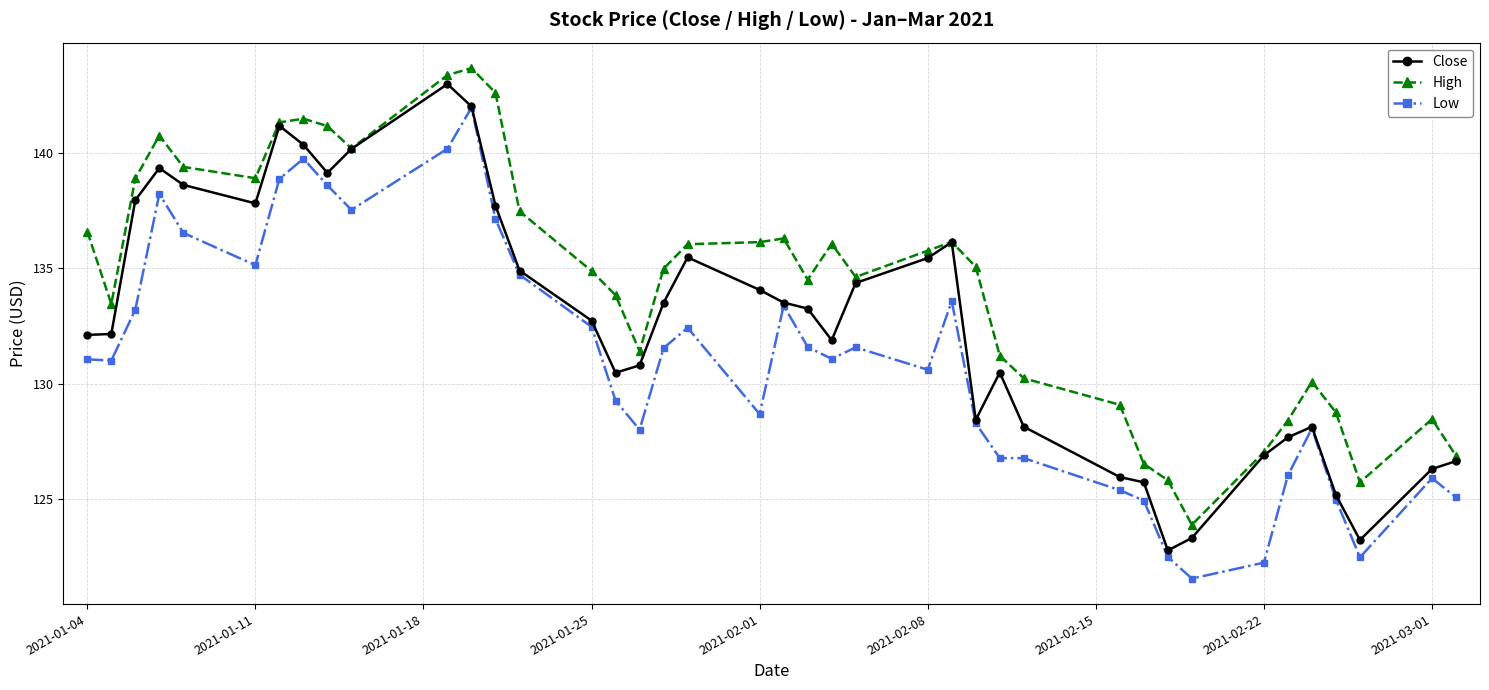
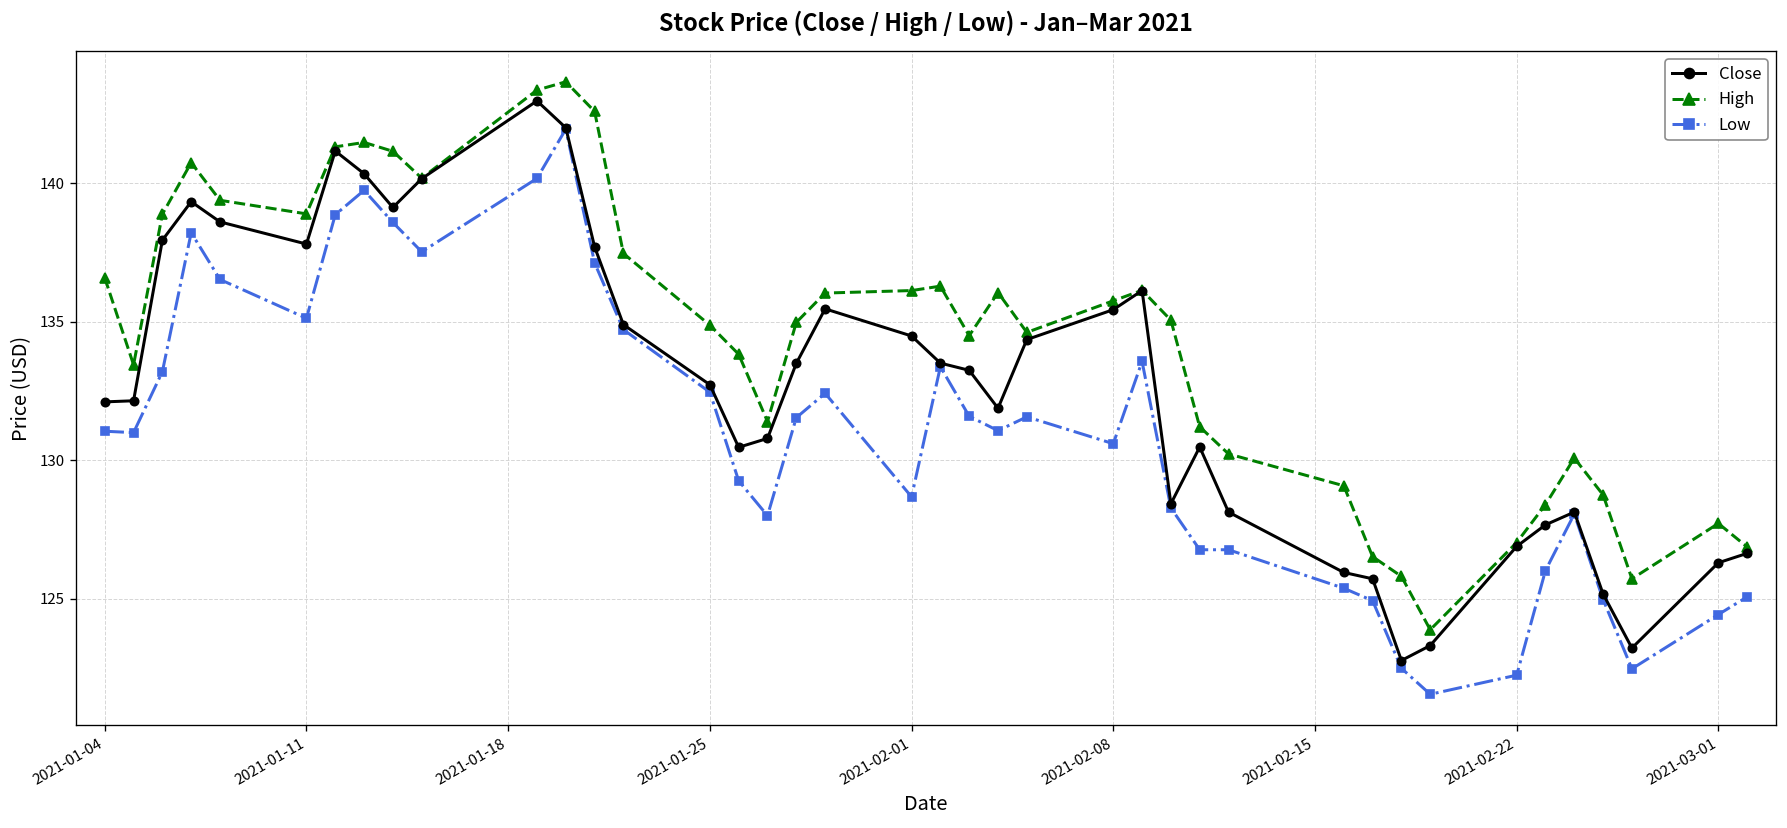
  {
    "Close": {
      "2021-01-04": 132.1,
      "2021-01-11": 137.8,
      "2021-01-25": 132.7,
-     "2021-02-01": 134.1,
+     "2021-02-01": 134.5,
      "2021-02-08": 135.4,
      "2021-02-22": 126.9,
      "2021-03-01": 126.3
    },
    "High": {
      "2021-01-04": 136.6,
      "2021-01-11": 138.9,
      "2021-01-25": 134.9,
      "2021-02-01": 136.1,
      "2021-02-08": 135.8,
      "2021-02-22": 127.0,
-     "2021-03-01": 128.5
+     "2021-03-01": 127.7
    },
    "Low": {
      "2021-01-04": 131.1,
      "2021-01-11": 135.1,
      "2021-01-25": 132.5,
      "2021-02-01": 128.7,
      "2021-02-08": 130.6,
      "2021-02-22": 122.2,
-     "2021-03-01": 125.9
+     "2021-03-01": 124.4
    }
  }
